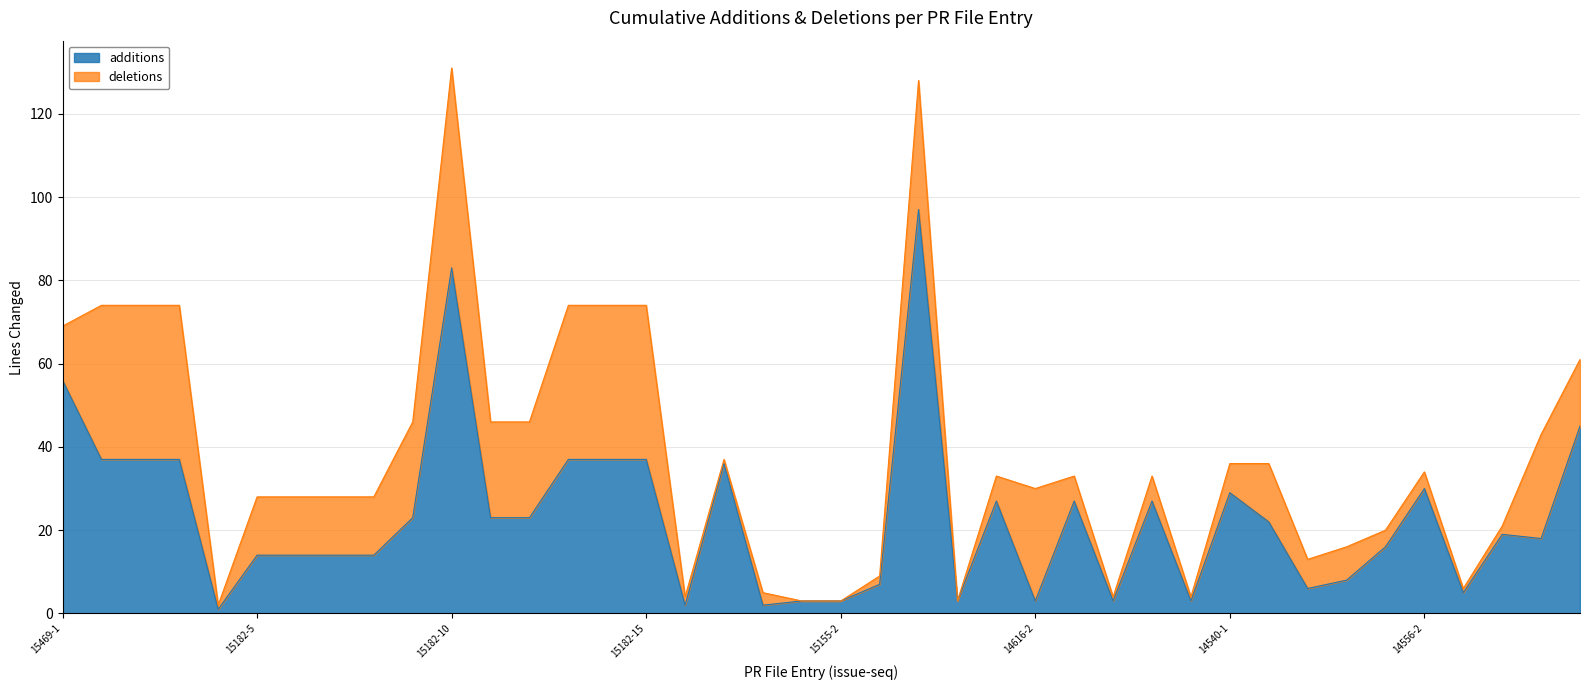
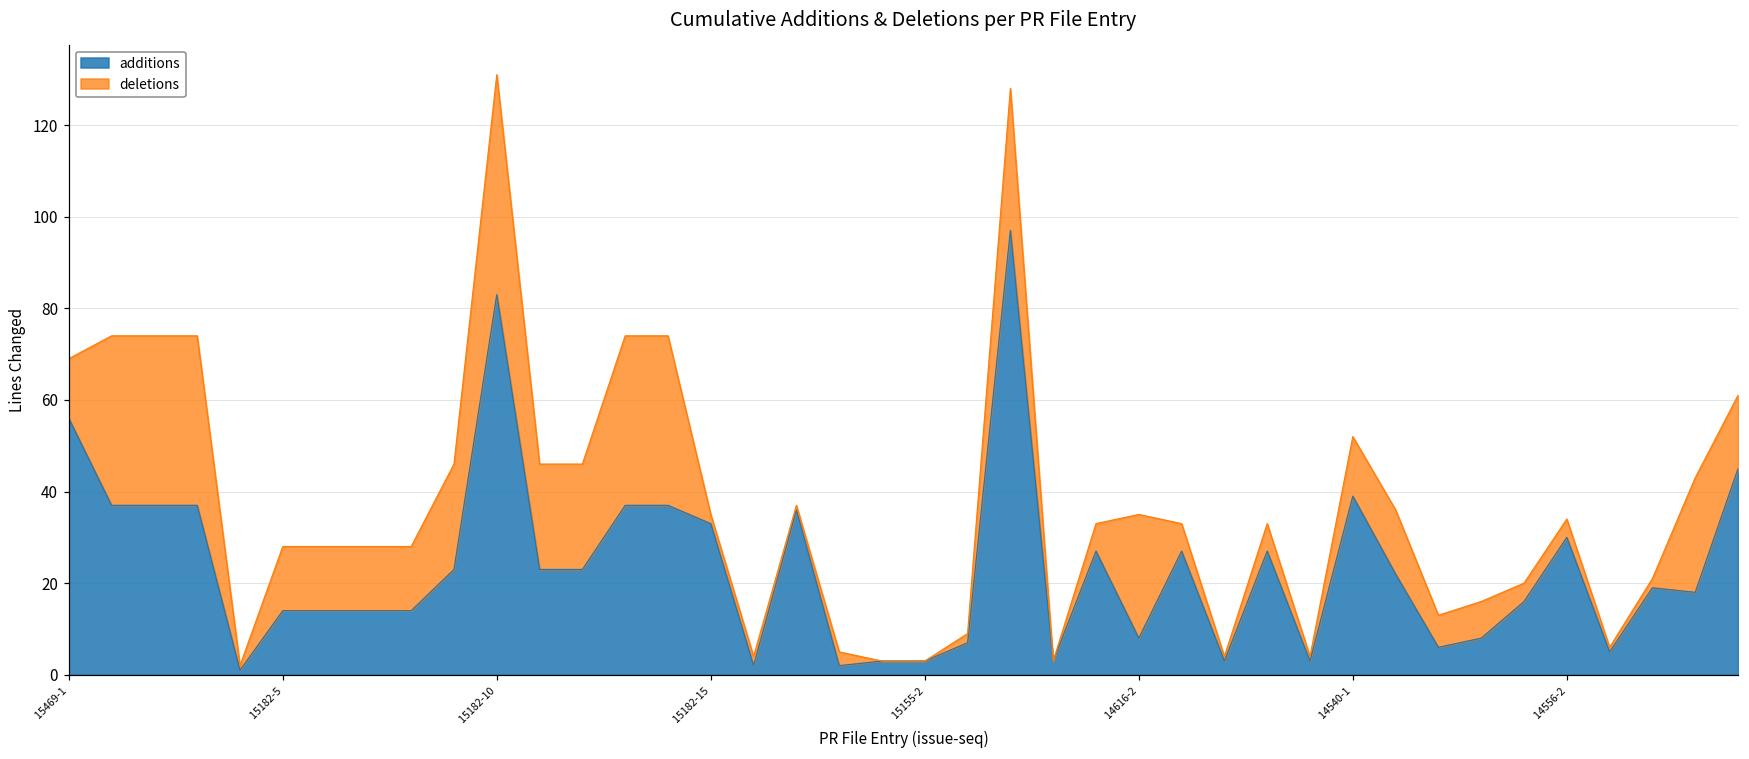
  {
    "additions": {
      "15469-1": 56,
      "15182-5": 14,
      "15182-10": 83,
-     "15182-15": 37,
-     "14616-2": 3,
-     "14540-1": 29,
+     "15182-15": 33,
+     "14616-2": 8,
+     "14540-1": 39,
      "14556-2": 30
    },
    "deletions": {
      "15469-1": 13,
      "15182-5": 14,
      "15182-10": 48,
-     "15182-15": 37,
+     "15182-15": 2,
      "14616-2": 27,
-     "14540-1": 7,
+     "14540-1": 13,
      "14556-2": 4
    }
  }
